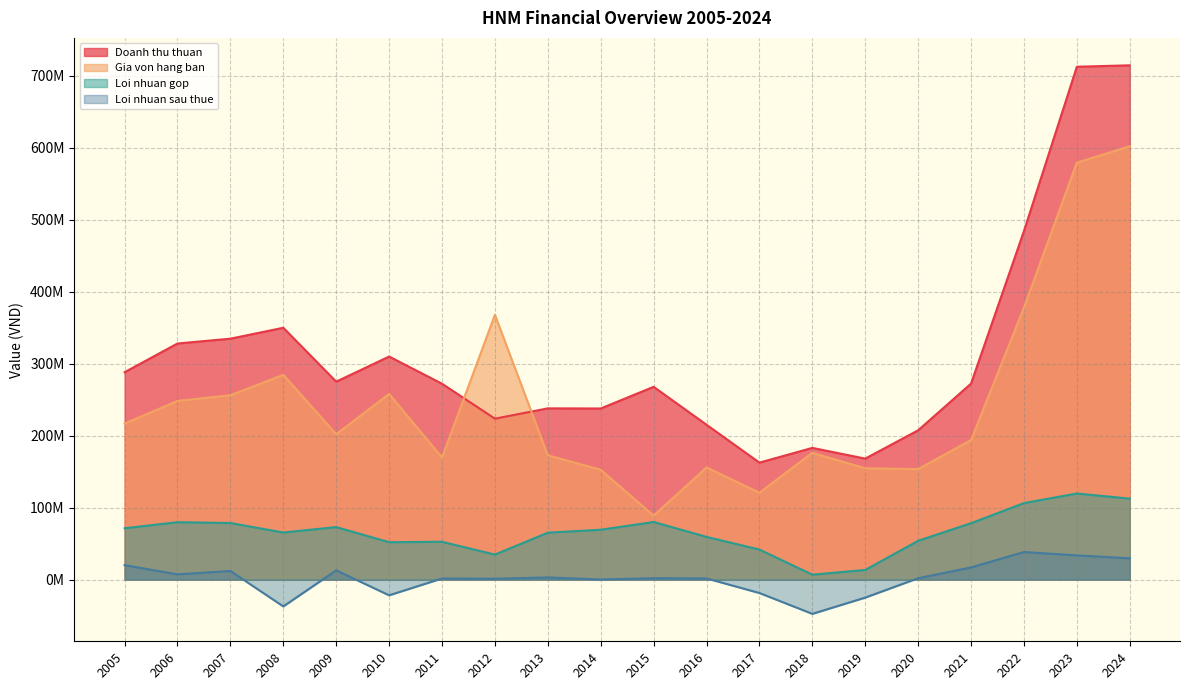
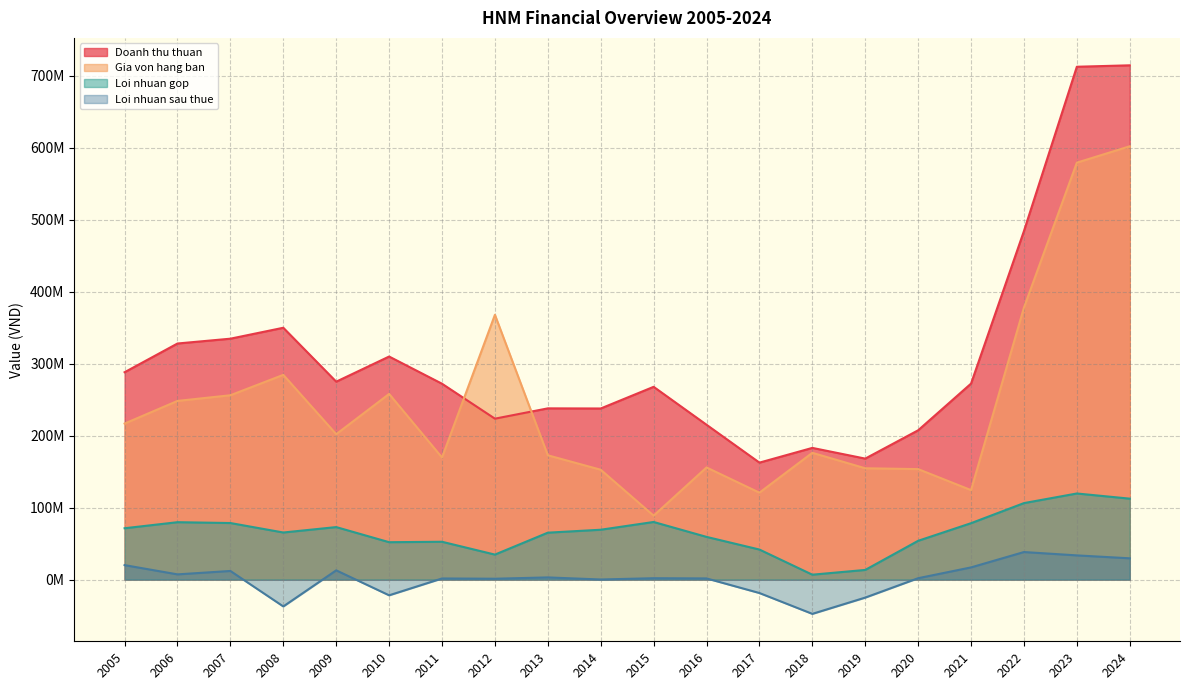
  {
    "Doanh thu thuan": {
      "2005": 290000000,
      "2006": 330000000,
      "2007": 330000000,
      "2008": 350000000,
      "2009": 270000000,
      "2010": 310000000,
      "2011": 270000000,
      "2012": 220000000,
      "2013": 240000000,
      "2014": 240000000,
      "2015": 270000000,
      "2016": 220000000,
      "2017": 160000000,
      "2018": 180000000,
      "2019": 170000000,
      "2020": 210000000,
      "2021": 270000000,
      "2022": 480000000,
      "2023": 710000000,
      "2024": 710000000
    },
    "Gia von hang ban": {
      "2005": 220000000,
      "2006": 250000000,
      "2007": 260000000,
      "2008": 280000000,
      "2009": 200000000,
      "2010": 260000000,
      "2011": 170000000,
      "2012": 370000000,
      "2013": 170000000,
      "2014": 150000000,
      "2015": 90000000,
      "2016": 160000000,
      "2017": 120000000,
      "2018": 180000000,
      "2019": 150000000,
      "2020": 150000000,
-     "2021": 190000000,
+     "2021": 120000000,
      "2022": 380000000,
      "2023": 580000000,
      "2024": 600000000
    }
  }
